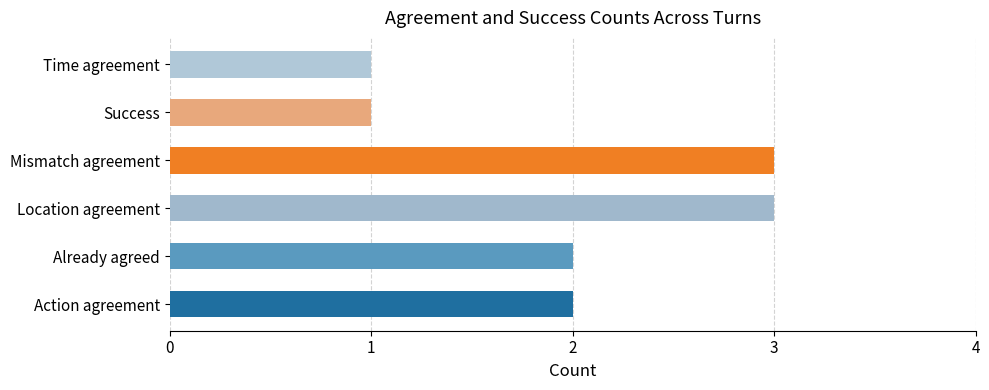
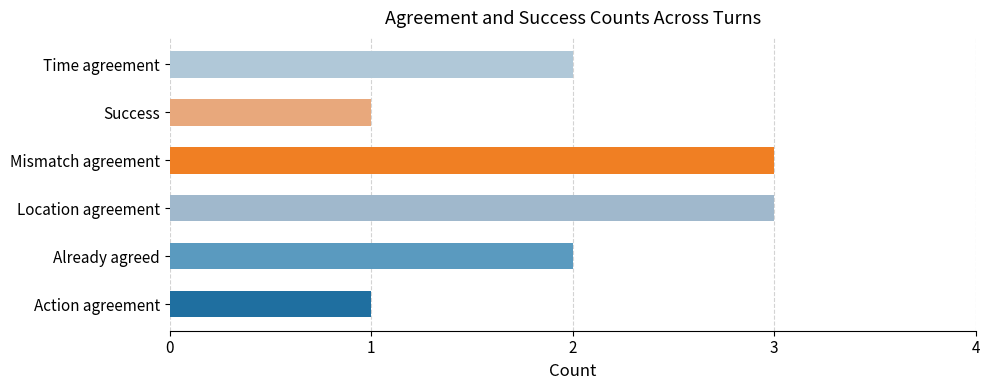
  {
-   "Time agreement": 1,
+   "Time agreement": 2,
    "Success": 1,
    "Mismatch agreement": 3,
    "Location agreement": 3,
    "Already agreed": 2,
-   "Action agreement": 2
+   "Action agreement": 1
  }
